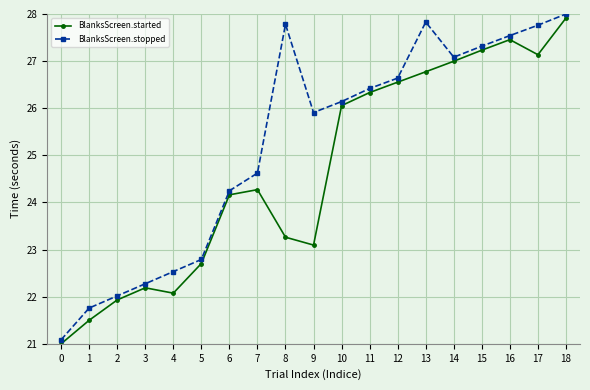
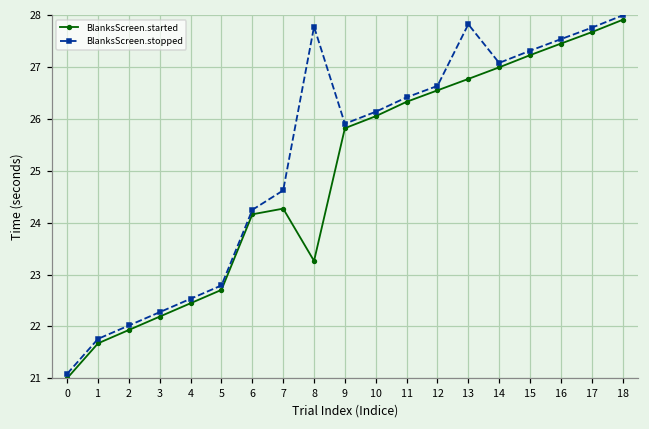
  {
    "BlanksScreen.started": {
      "0": 21.0,
-     "1": 21.5,
+     "1": 21.7,
      "2": 21.9,
      "3": 22.2,
-     "4": 22.1,
+     "4": 22.4,
      "5": 22.7,
      "6": 24.2,
      "7": 24.3,
      "8": 23.3,
-     "9": 23.1,
+     "9": 25.8,
      "10": 26.1,
      "11": 26.3,
      "12": 26.6,
      "13": 26.8,
      "14": 27.0,
      "15": 27.2,
      "16": 27.5,
-     "17": 27.1,
+     "17": 27.7,
      "18": 27.9
    },
    "BlanksScreen.stopped": {
      "0": 21.1,
      "1": 21.8,
      "2": 22.0,
      "3": 22.3,
      "4": 22.5,
      "5": 22.8,
      "6": 24.2,
      "7": 24.6,
      "8": 27.8,
      "9": 25.9,
      "10": 26.1,
      "11": 26.4,
      "12": 26.6,
      "13": 27.8,
      "14": 27.1,
      "15": 27.3,
      "16": 27.5,
      "17": 27.8,
      "18": 28.0
    }
  }
